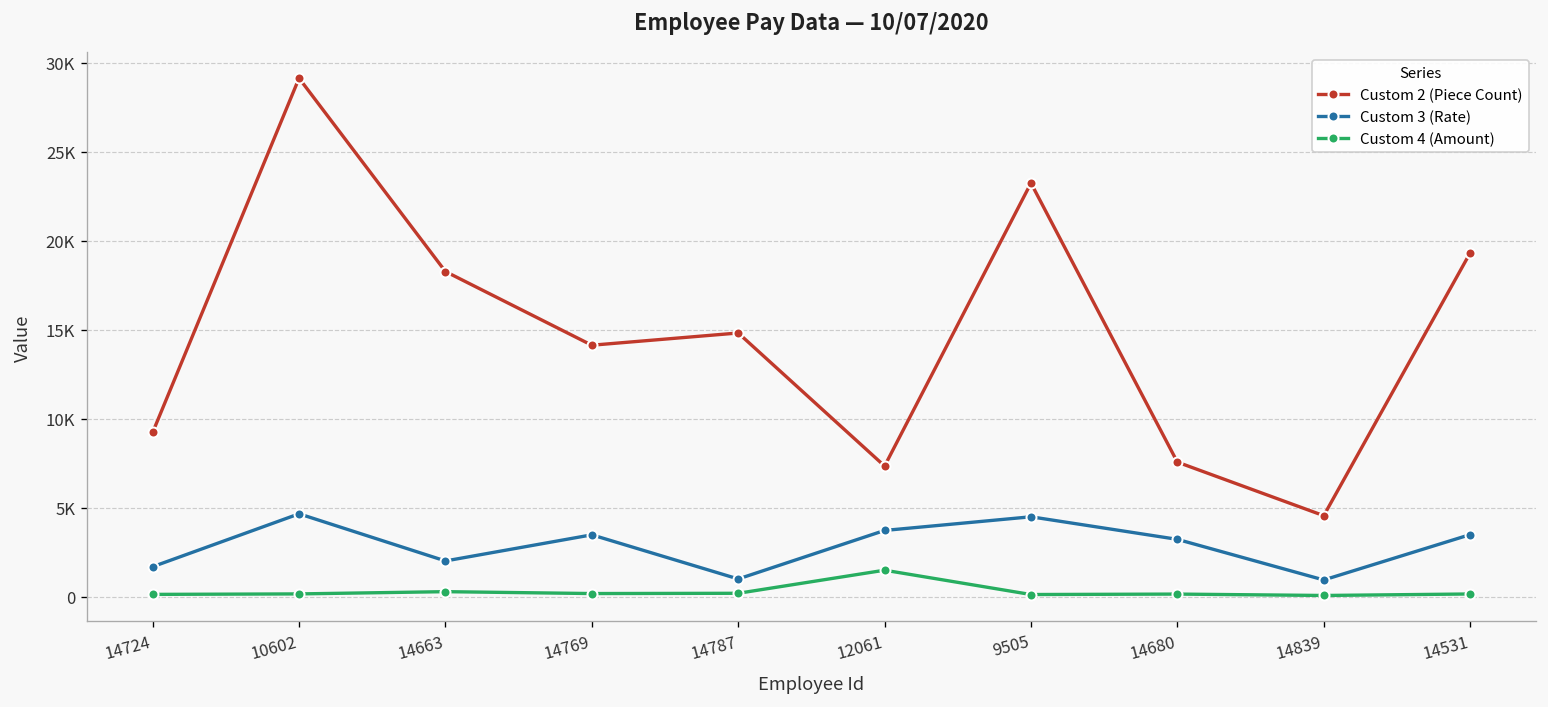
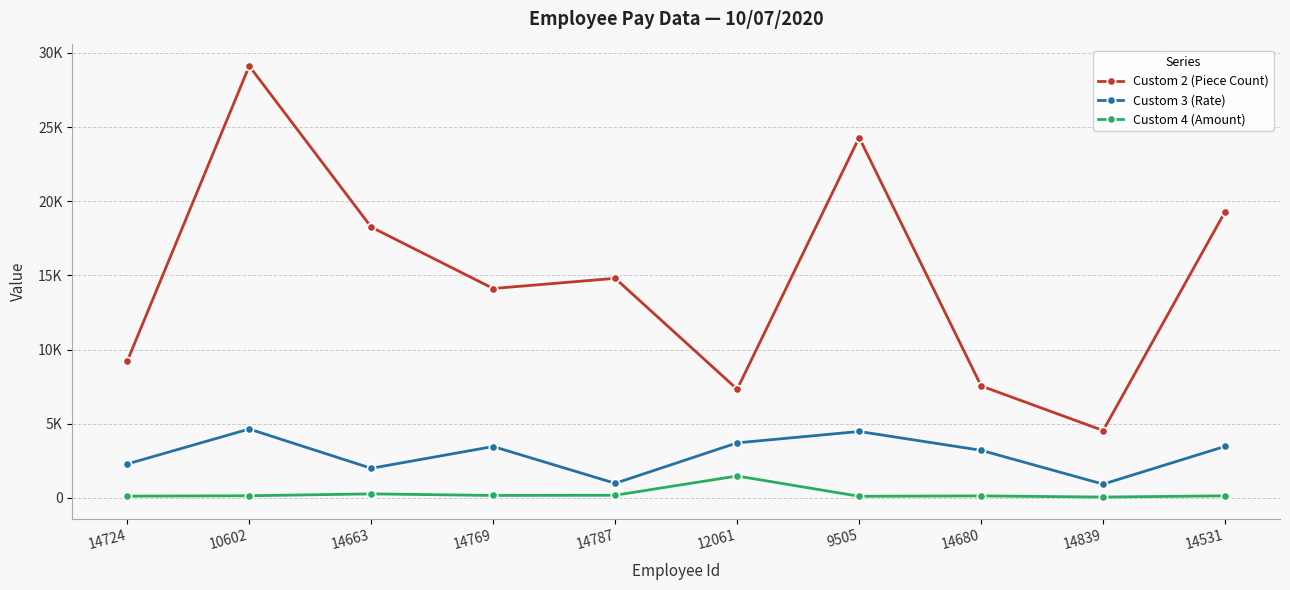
  {
    "Custom 2 (Piece Count)": {
      "14724": 9200,
      "10602": 29100,
      "14663": 18300,
      "14769": 14100,
      "14787": 14800,
      "12061": 7300,
-     "9505": 23200,
+     "9505": 24300,
      "14680": 7600,
      "14839": 4500,
      "14531": 19300
    },
    "Custom 3 (Rate)": {
-     "14724": 1700,
+     "14724": 2300,
      "10602": 4700,
      "14663": 2000,
      "14769": 3500,
      "14787": 1000,
      "12061": 3700,
      "9505": 4500,
      "14680": 3200,
      "14839": 900,
      "14531": 3500
    },
    "Custom 4 (Amount)": {
      "14724": 100,
      "10602": 200,
      "14663": 300,
      "14769": 200,
      "14787": 200,
      "12061": 1500,
      "9505": 100,
      "14680": 100,
      "14839": 100,
      "14531": 100
    }
  }
